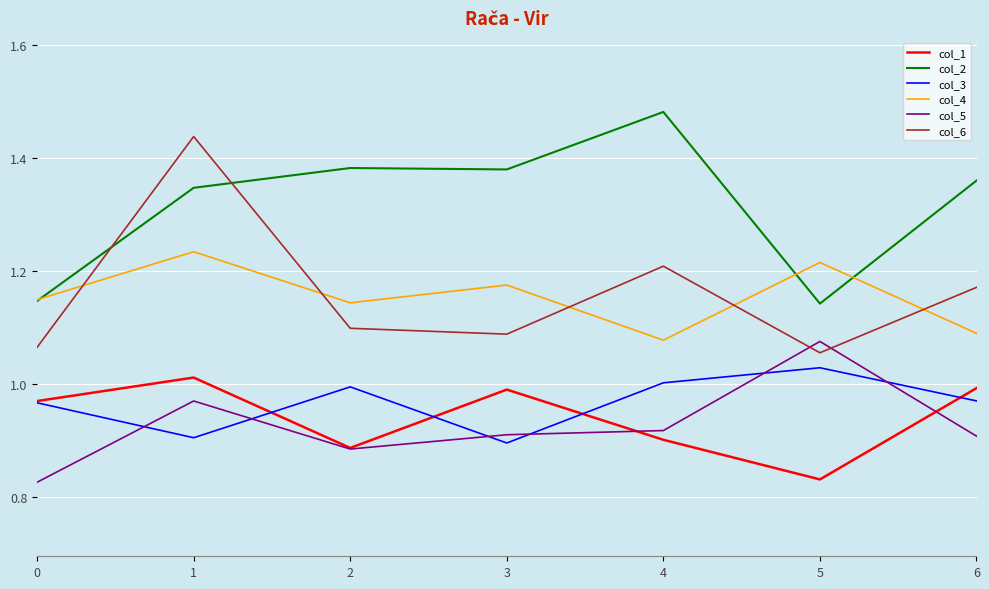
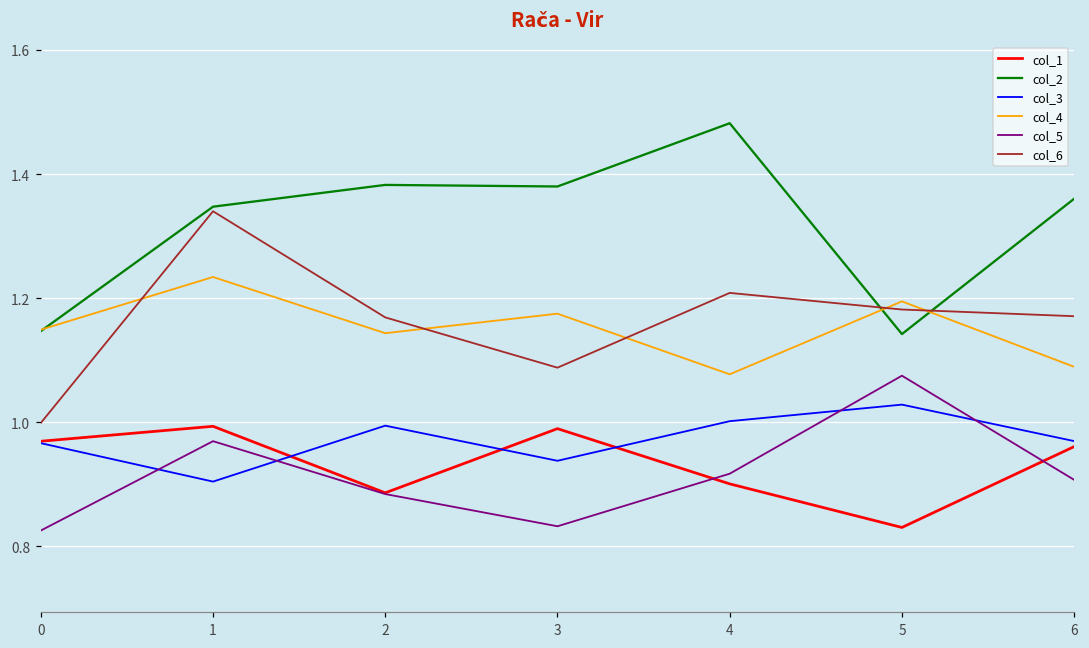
  {
    "col_1": {
-     "1": 1.01,
+     "1": 0.99,
      "3": 0.99,
      "4": 0.90,
      "5": 0.83,
-     "6": 0.99
+     "6": 0.96
    },
    "col_2": {
      "1": 1.35,
      "2": 1.38,
      "3": 1.38,
      "4": 1.48,
      "5": 1.14,
      "6": 1.36
    },
    "col_3": {
      "1": 0.90,
      "2": 0.99,
-     "3": 0.89,
+     "3": 0.94,
      "4": 1.00,
      "5": 1.03,
      "6": 0.97
    },
    "col_4": {
      "1": 1.23,
      "2": 1.14,
      "3": 1.17,
      "4": 1.08,
-     "5": 1.22,
+     "5": 1.19,
      "6": 1.09
    },
    "col_5": {
      "0": 0.83,
      "1": 0.97,
-     "3": 0.91,
+     "3": 0.83,
      "4": 0.92,
      "5": 1.07,
      "6": 0.91
    },
    "col_6": {
-     "0": 1.06,
-     "1": 1.44,
-     "2": 1.10,
+     "0": 1.00,
+     "1": 1.34,
+     "2": 1.17,
      "3": 1.09,
      "4": 1.21,
-     "5": 1.05,
+     "5": 1.18,
      "6": 1.17
    }
  }
